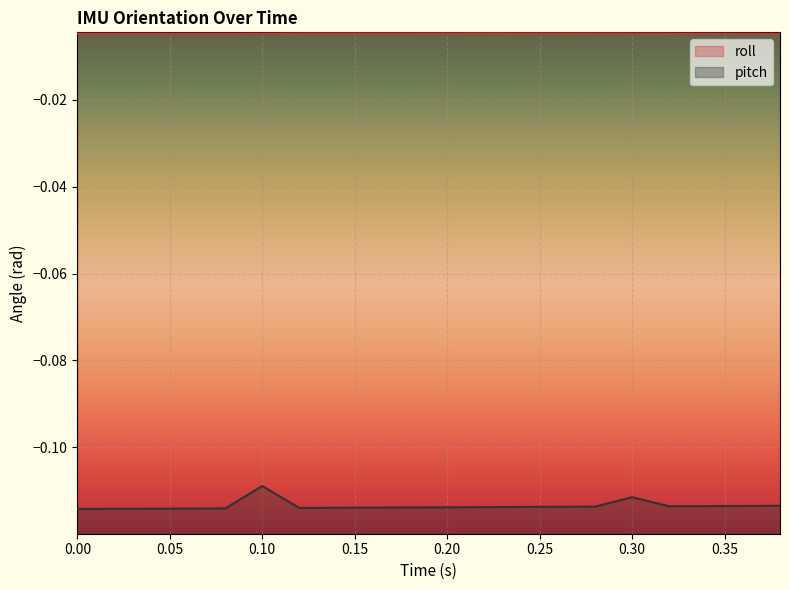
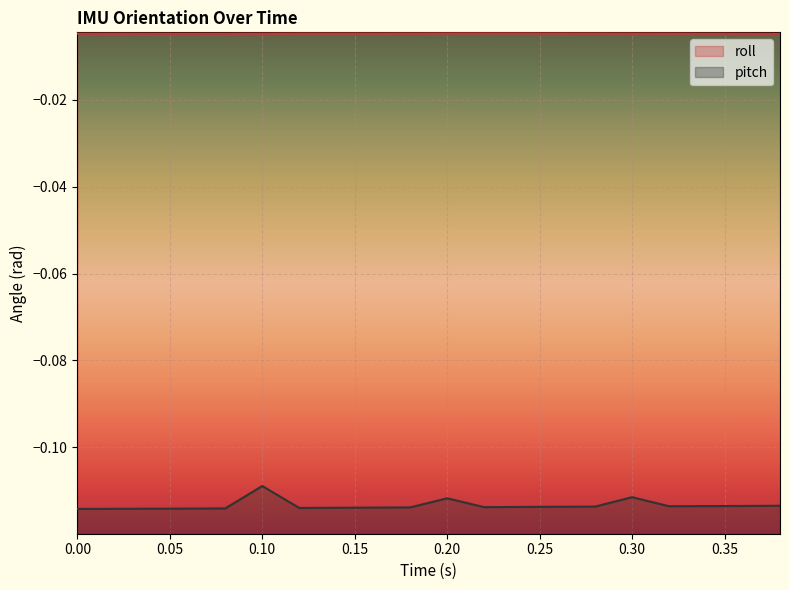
  {
    "roll": {
      "0.00": -0.005,
      "0.10": -0.005,
      "0.20": -0.005,
      "0.30": -0.005
    },
    "pitch": {
      "0.00": -0.114,
      "0.10": -0.109,
-     "0.20": -0.114,
+     "0.20": -0.112,
      "0.30": -0.112
    }
  }
